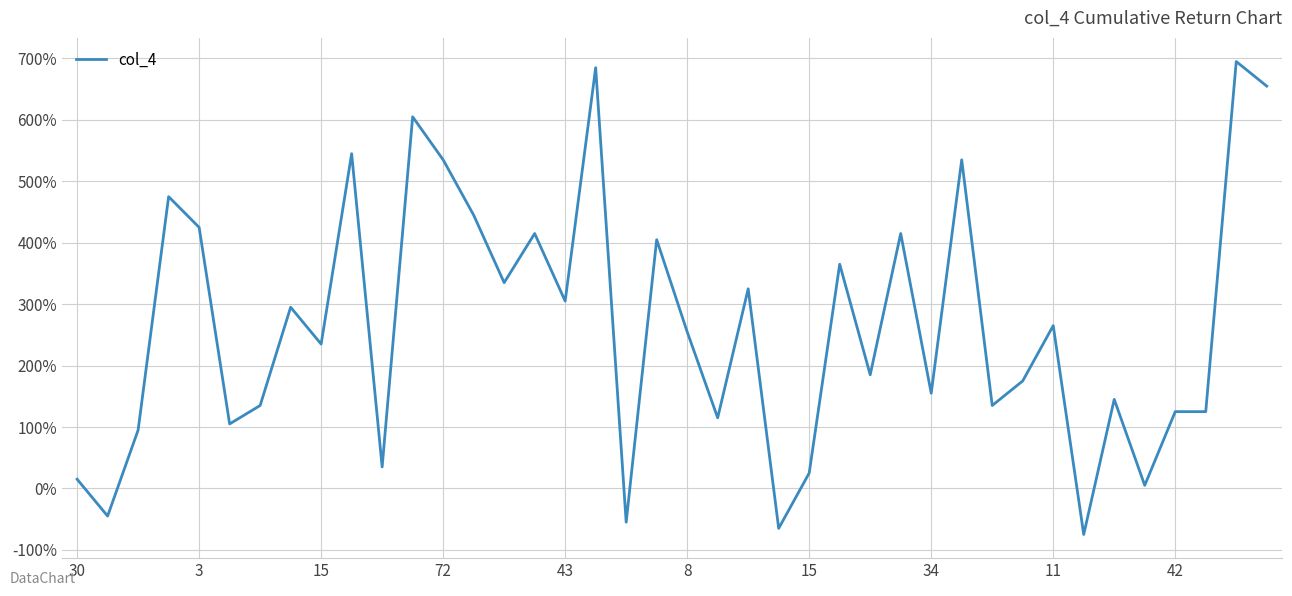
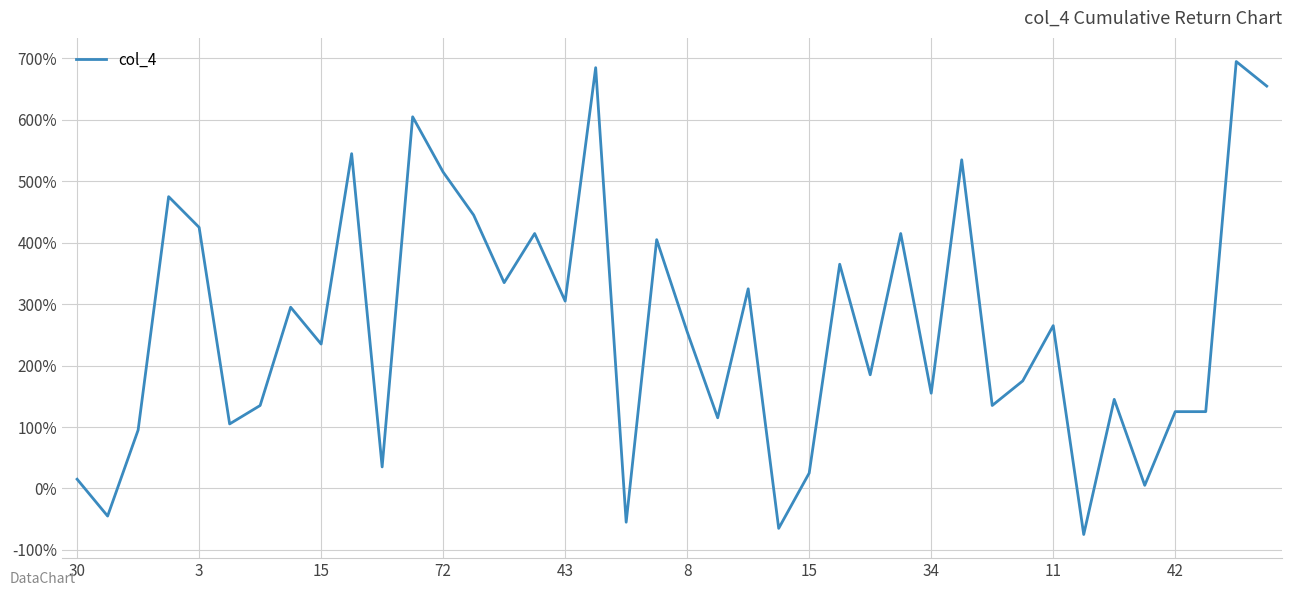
  {
-   "72": "540%",
+   "72": "520%",
    "43": "310%",
    "8": "260%",
    "42": "130%"
  }
